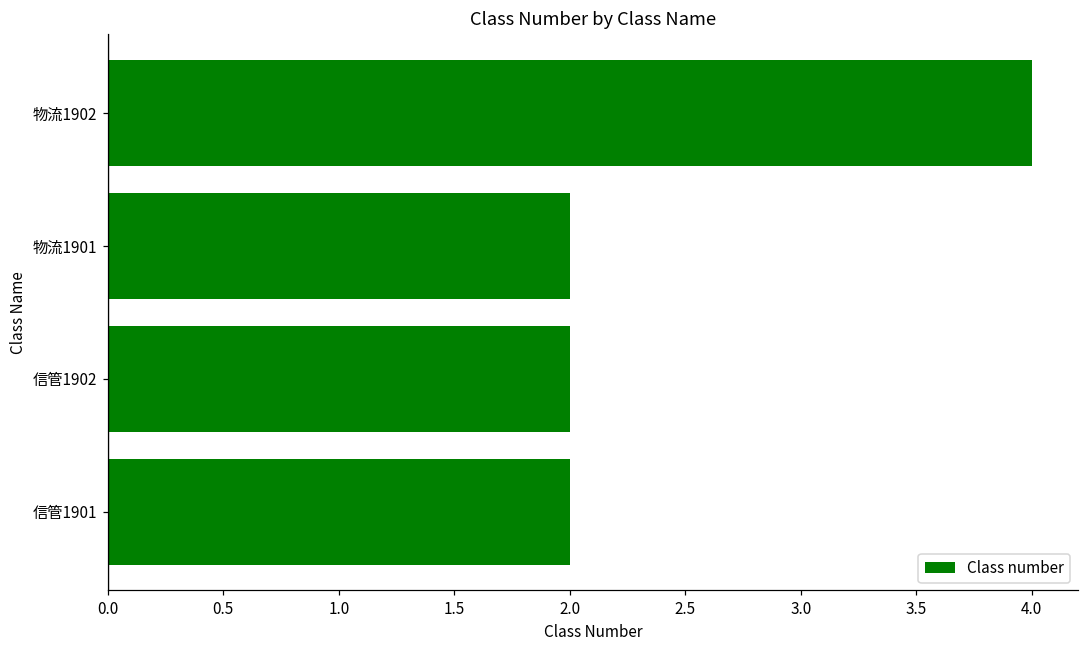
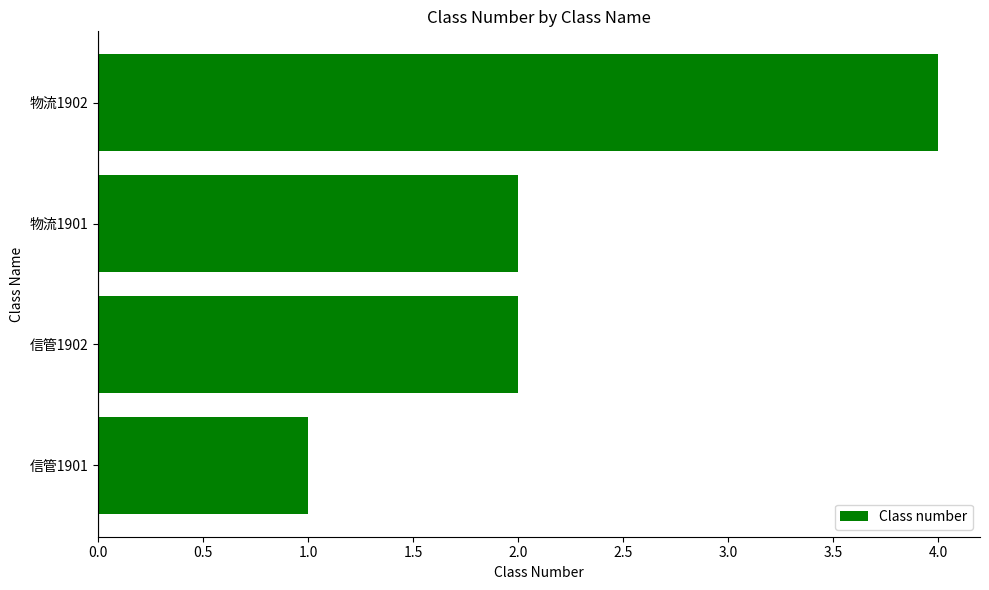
  {
    "物流1902": 4,
    "物流1901": 2,
    "信管1902": 2,
-   "信管1901": 2
+   "信管1901": 1
  }
